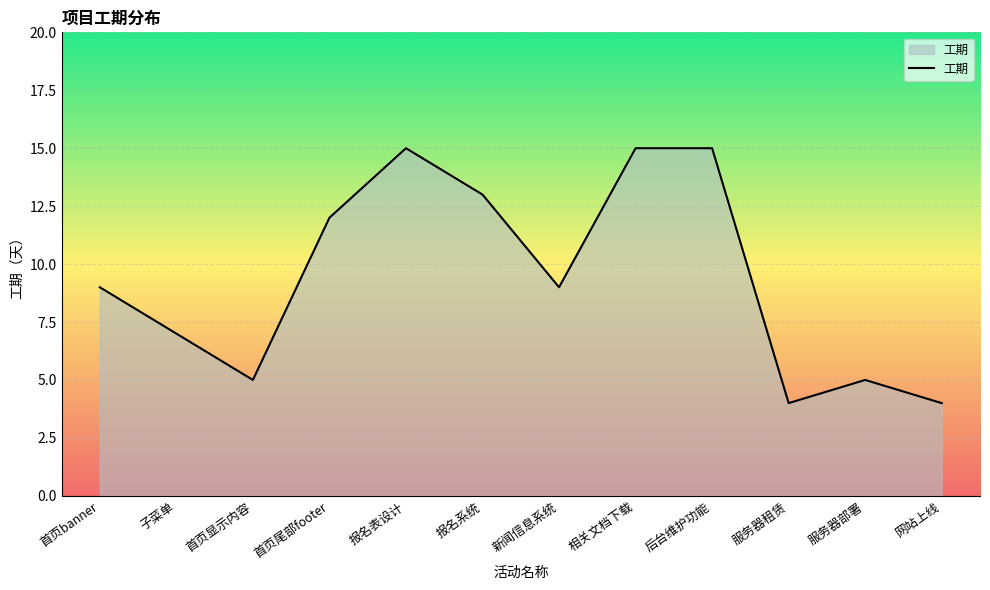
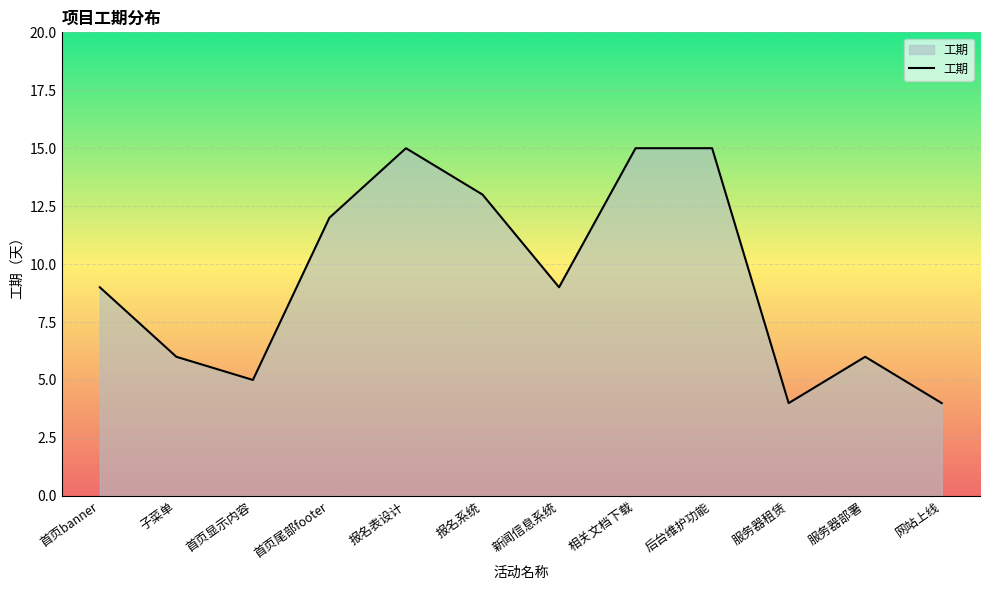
  {
    "首页banner": 9,
-   "子菜单": 7,
+   "子菜单": 6,
    "首页显示内容": 5,
    "首页尾部footer": 12,
    "报名表设计": 15,
    "报名系统": 13,
    "新闻信息系统": 9,
    "相关文档下载": 15,
    "后台维护功能": 15,
    "服务器租赁": 4,
-   "服务器部署": 5,
+   "服务器部署": 6,
    "网站上线": 4
  }
